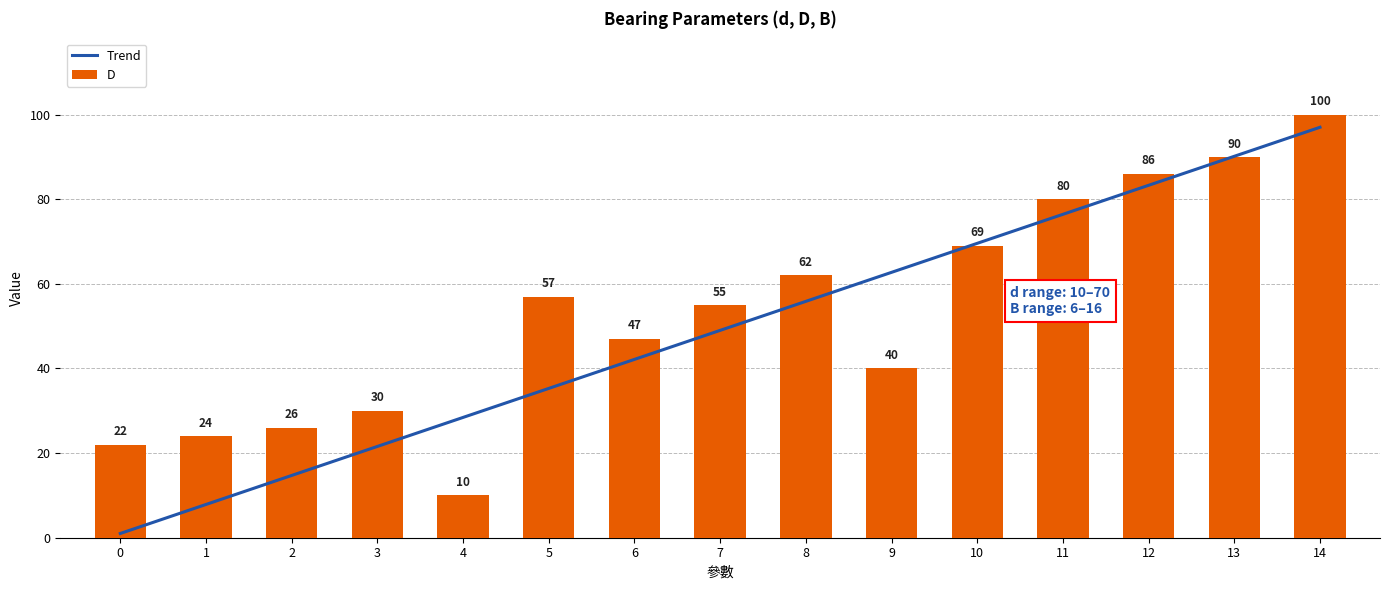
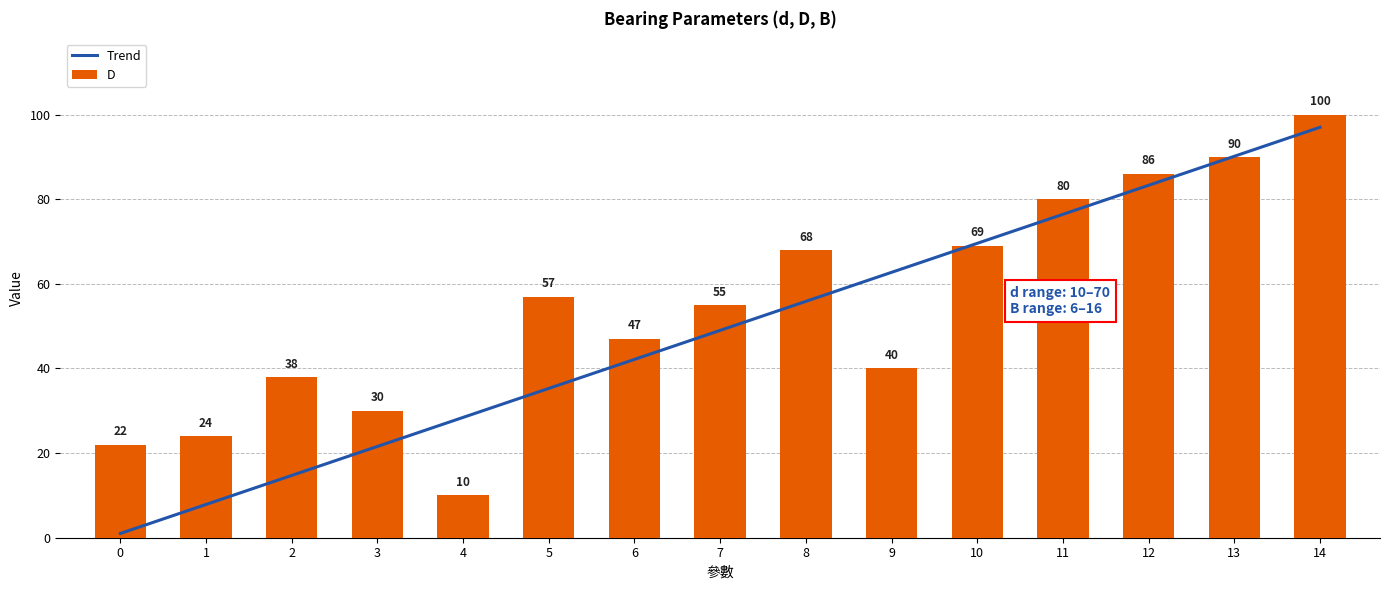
  {
    "Trend": {
      "0": 1,
      "14": 97
    },
    "D": {
      "0": 22,
      "1": 24,
-     "2": 26,
+     "2": 38,
      "3": 30,
      "4": 10,
      "5": 57,
      "6": 47,
      "7": 55,
-     "8": 62,
+     "8": 68,
      "9": 40,
      "10": 69,
      "11": 80,
      "12": 86,
      "14": 100
    }
  }
